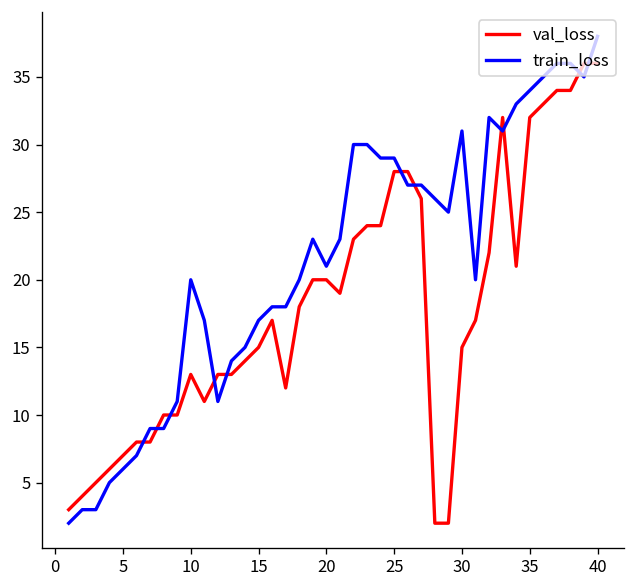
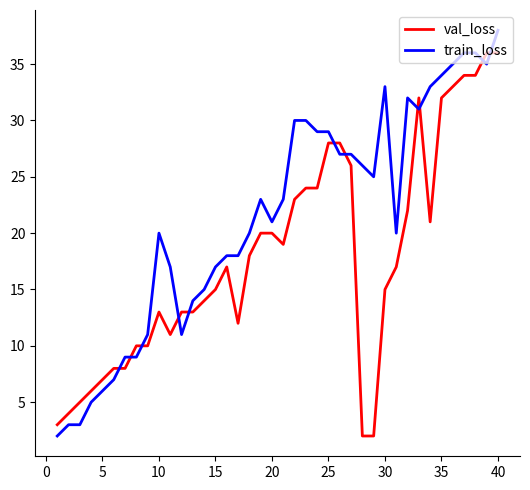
  {
    "val_loss": {
      "5": 7,
      "10": 13,
      "15": 15,
      "20": 20,
      "25": 28,
      "30": 15,
      "35": 32
    },
    "train_loss": {
      "5": 6,
      "10": 20,
      "15": 17,
      "20": 21,
      "25": 29,
-     "30": 31,
+     "30": 33,
      "35": 34
    }
  }
